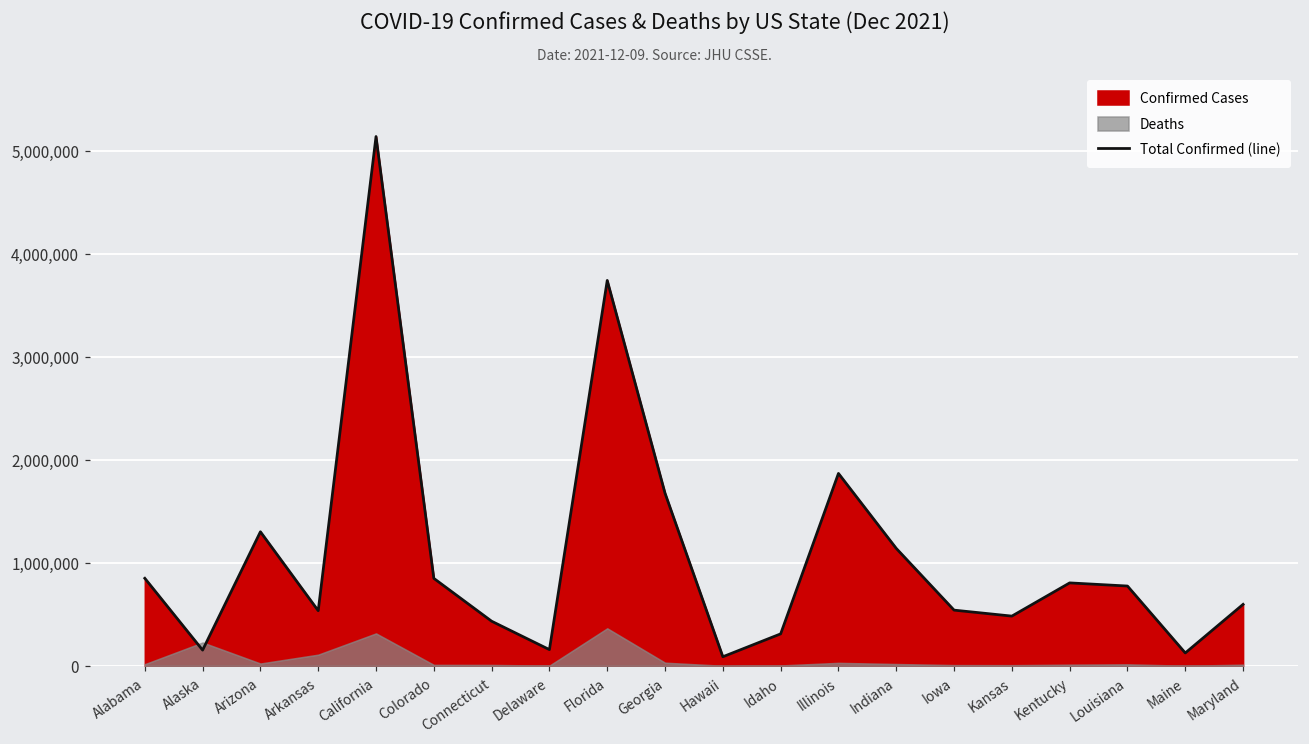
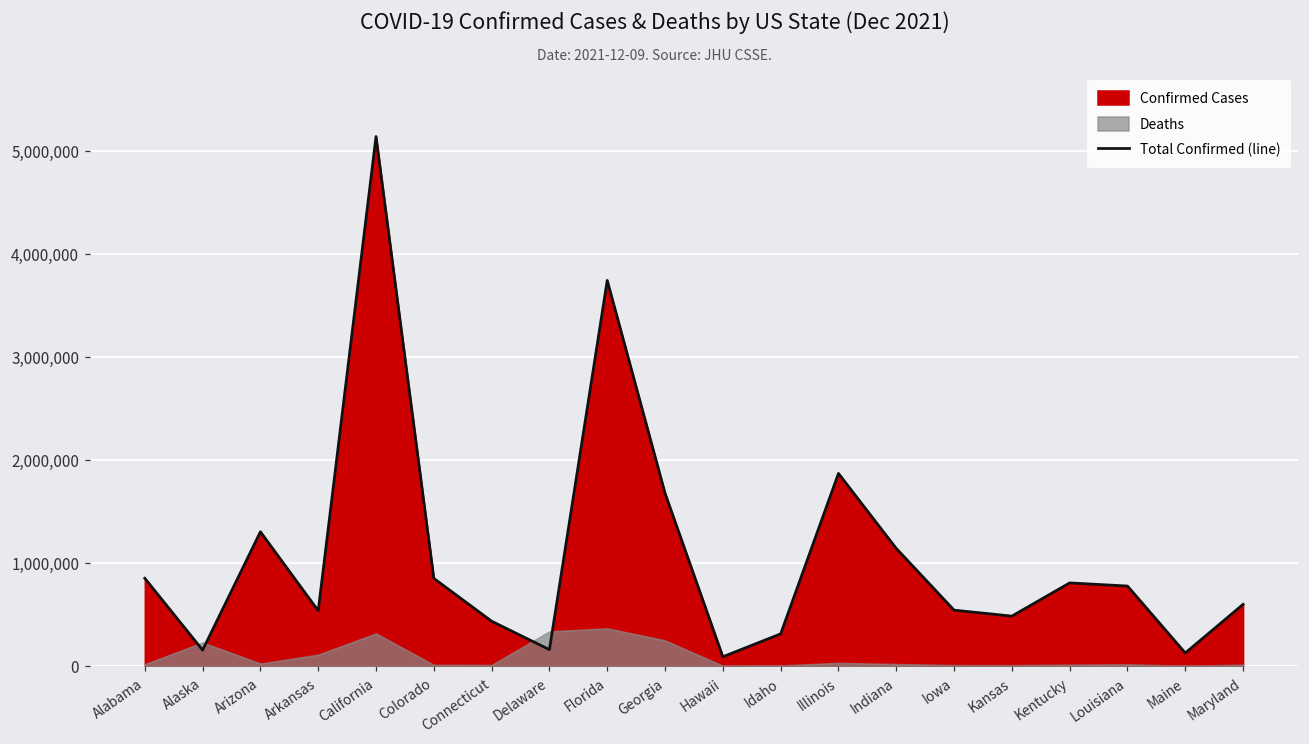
  {
    "Confirmed Cases": {
      "Alabama": "900,000",
      "Alaska": "200,000",
      "Arizona": "1,300,000",
      "Arkansas": "500,000",
      "California": "5,100,000",
      "Colorado": "800,000",
      "Connecticut": "400,000",
      "Delaware": "200,000",
      "Florida": "3,700,000",
      "Georgia": "1,700,000",
      "Hawaii": "100,000",
      "Idaho": "300,000",
      "Illinois": "1,900,000",
      "Indiana": "1,100,000",
      "Iowa": "500,000",
      "Kansas": "500,000",
      "Kentucky": "800,000",
      "Louisiana": "800,000",
      "Maine": "100,000",
      "Maryland": "600,000"
    },
    "Deaths": {
      "Alaska": "200,000",
      "Arkansas": "100,000",
      "California": "300,000",
-     "Delaware": "0",
+     "Delaware": "300,000",
      "Florida": "400,000",
-     "Georgia": "0",
+     "Georgia": "200,000",
      "Illinois": "0"
    }
  }
